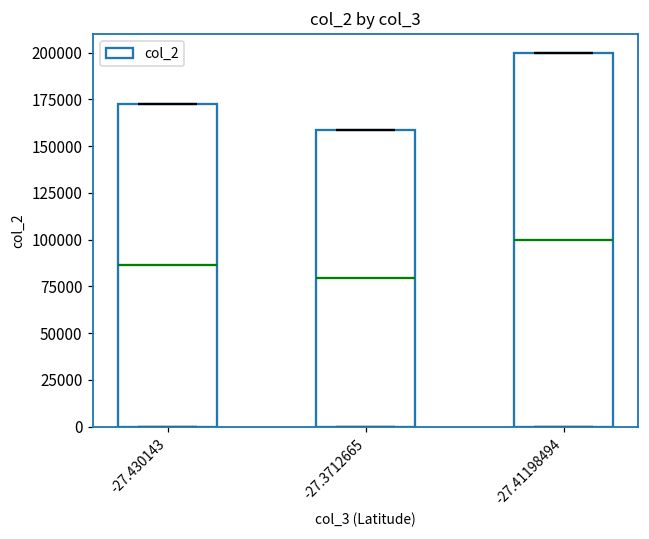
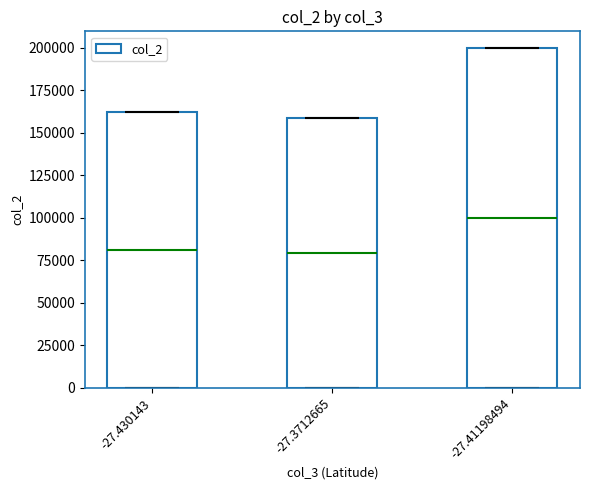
  {
-   "-27.430143": 172000,
+   "-27.430143": 162000,
    "-27.3712665": 158000,
    "-27.41198494": 200000
  }
